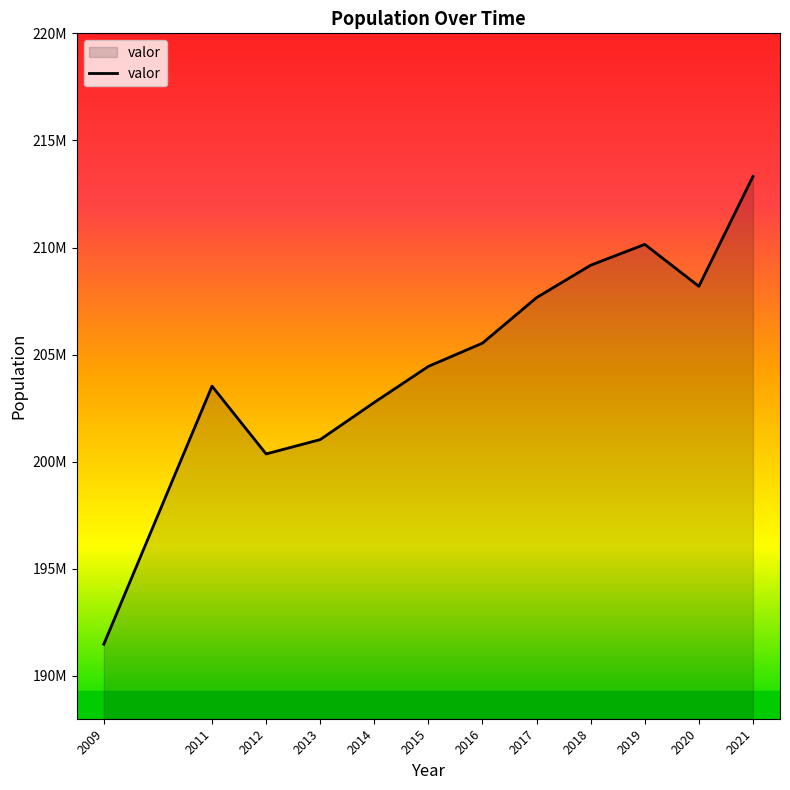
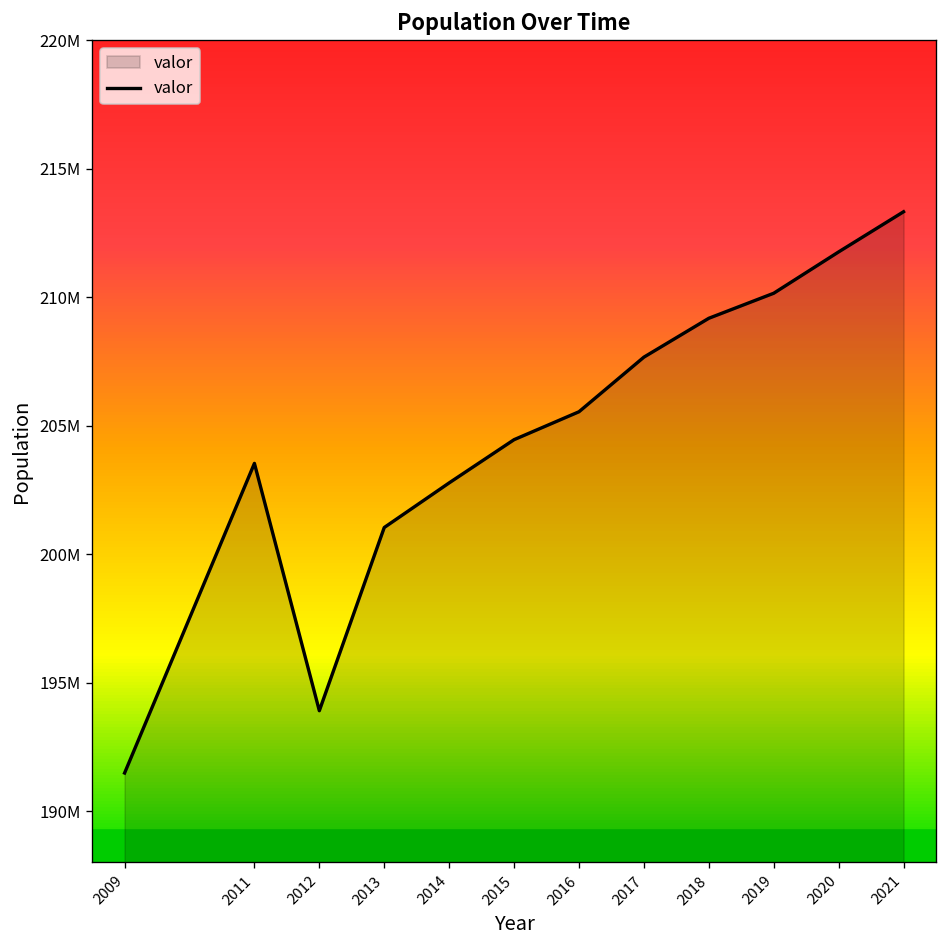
  {
    "2009": 191500000,
    "2011": 203500000,
-   "2012": 200400000,
+   "2012": 193900000,
    "2013": 201000000,
    "2014": 202800000,
    "2015": 204500000,
    "2016": 205500000,
    "2017": 207700000,
    "2018": 209200000,
    "2019": 210100000,
-   "2020": 208200000,
+   "2020": 211800000,
    "2021": 213300000
  }
